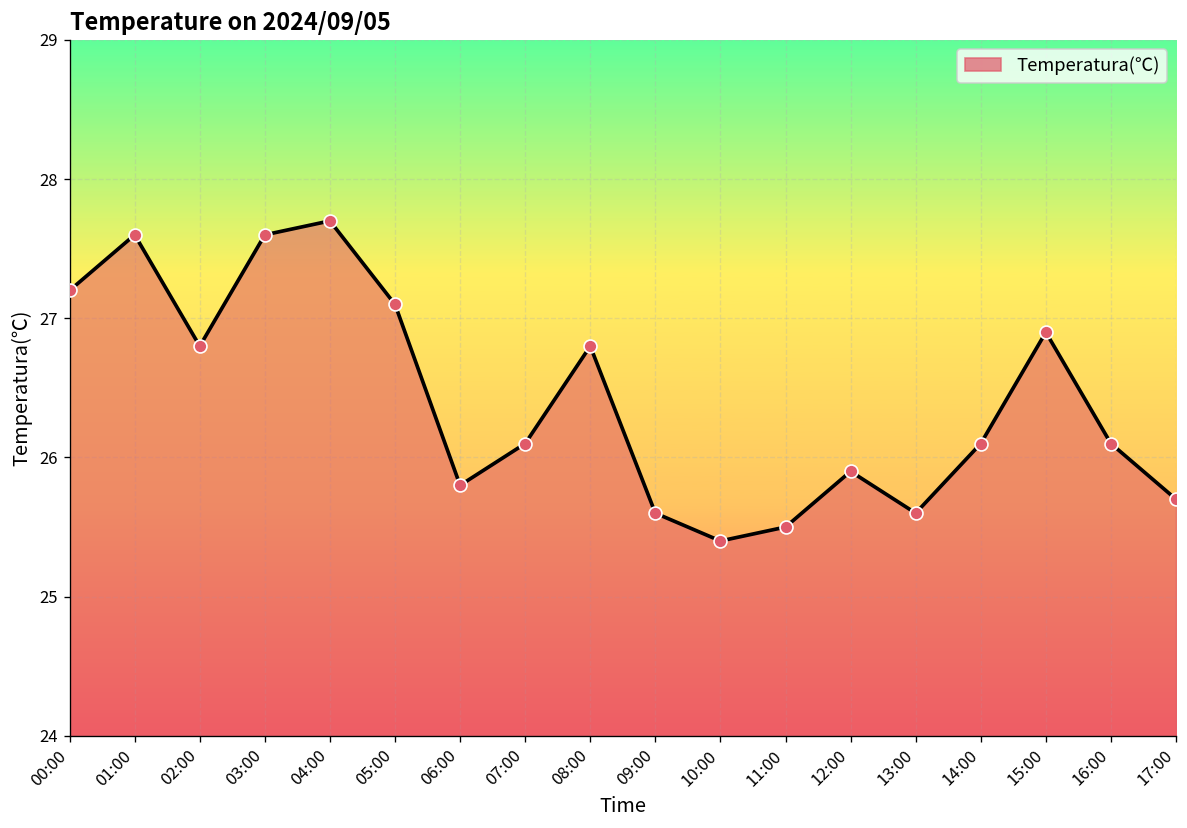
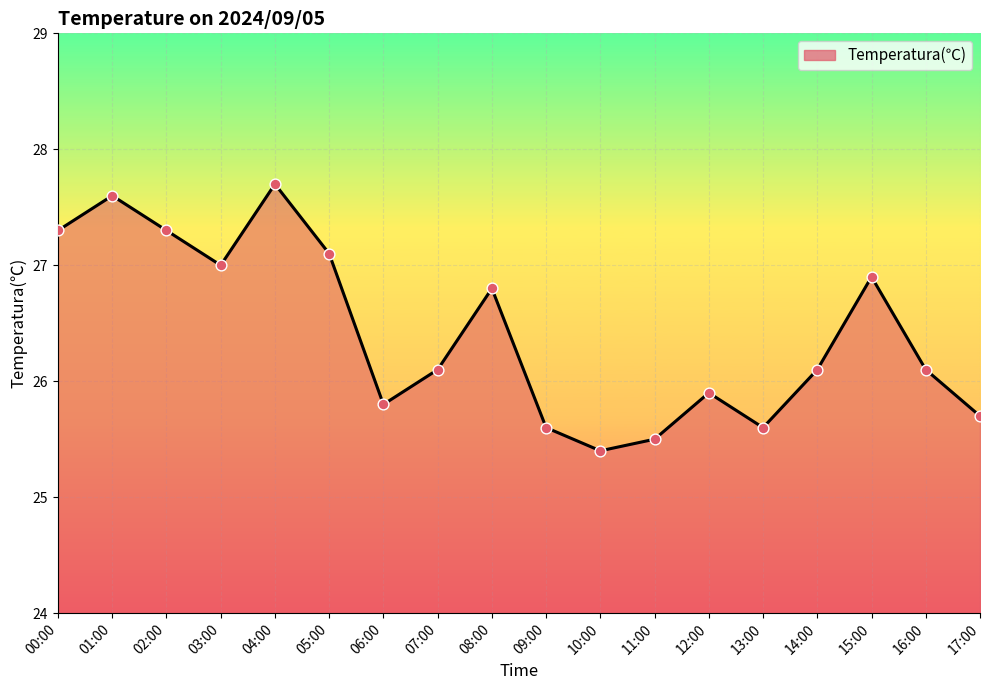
  {
-   "00:00": 27.2,
+   "00:00": 27.3,
    "01:00": 27.6,
-   "02:00": 26.8,
-   "03:00": 27.6,
+   "02:00": 27.3,
+   "03:00": 27.0,
    "04:00": 27.7,
    "05:00": 27.1,
    "06:00": 25.8,
    "07:00": 26.1,
    "08:00": 26.8,
    "09:00": 25.6,
    "10:00": 25.4,
    "11:00": 25.5,
    "12:00": 25.9,
    "13:00": 25.6,
    "14:00": 26.1,
    "15:00": 26.9,
    "16:00": 26.1,
    "17:00": 25.7
  }
